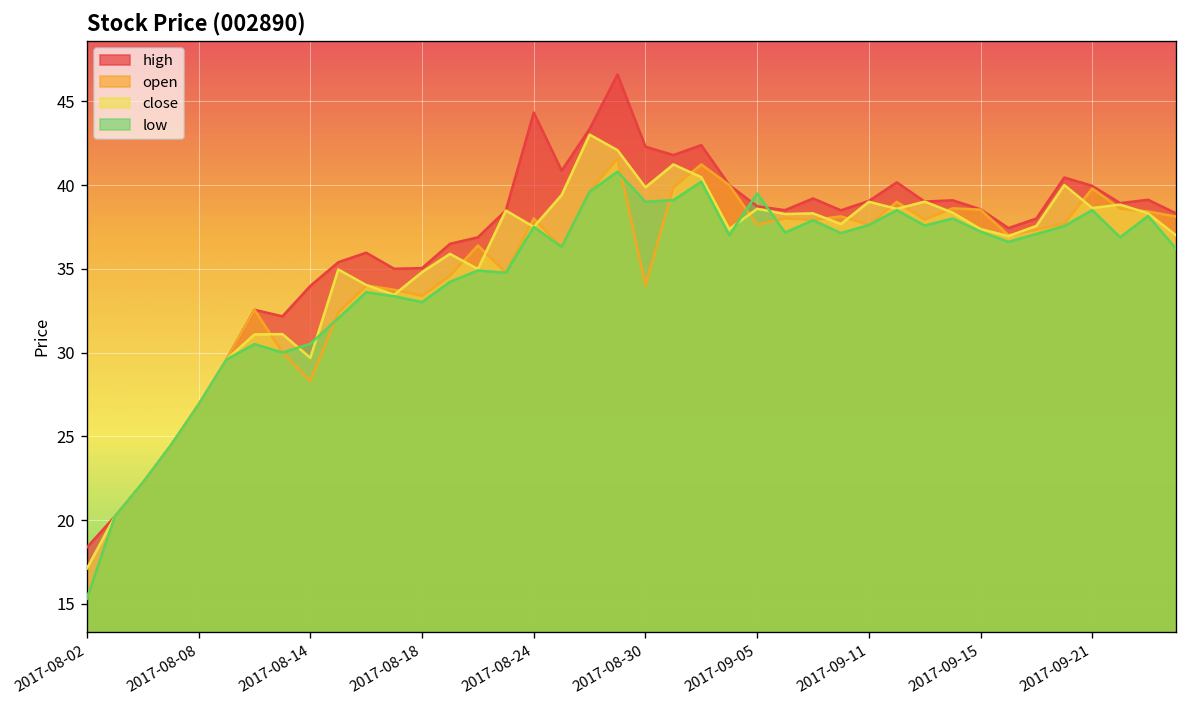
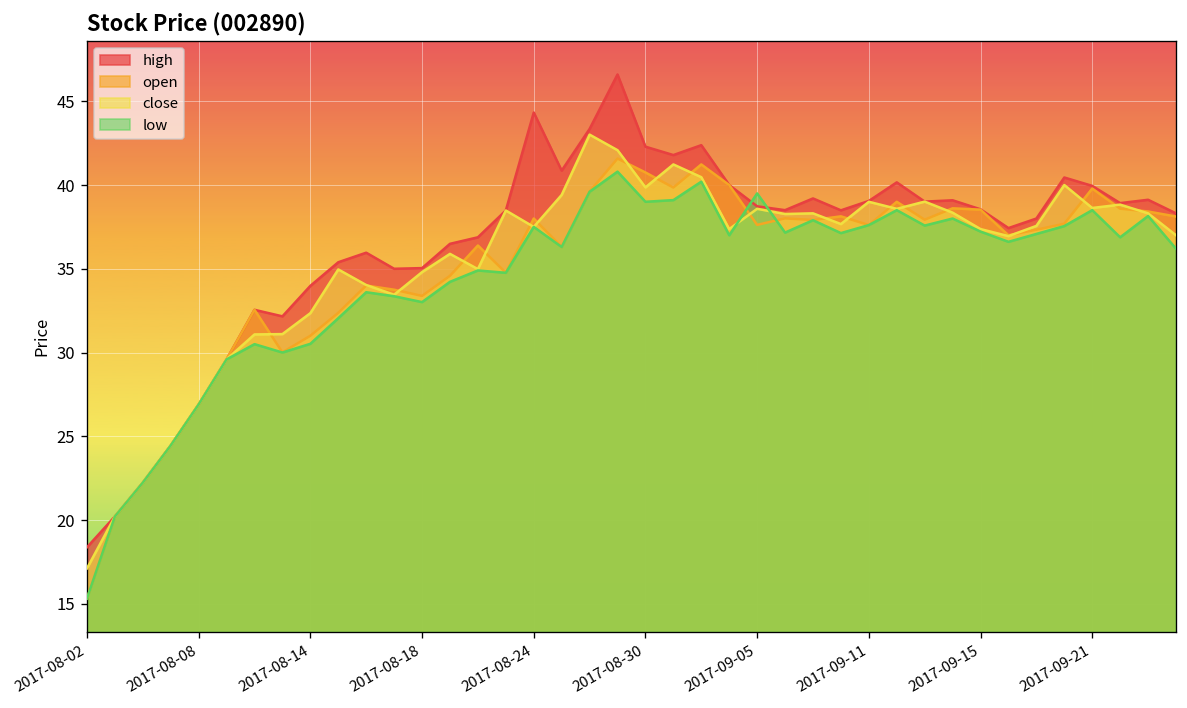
  {
    "high": {
      "2017-08-02": 18.4,
      "2017-08-14": 34.0,
      "2017-08-18": 35.0,
      "2017-08-24": 44.3,
      "2017-08-30": 42.3
    },
    "open": {
-     "2017-08-14": 28.3,
+     "2017-08-14": 31.0,
      "2017-08-18": 33.4,
      "2017-08-24": 38.0,
-     "2017-08-30": 34.0,
+     "2017-08-30": 40.8,
      "2017-09-05": 37.6
    },
    "close": {
      "2017-08-02": 17.1,
-     "2017-08-14": 29.7,
+     "2017-08-14": 32.4,
      "2017-08-18": 34.8,
      "2017-08-30": 39.9
    },
    "low": {
      "2017-08-14": 30.5,
      "2017-08-18": 33.0,
      "2017-08-30": 39.0,
      "2017-09-05": 39.5
    }
  }
